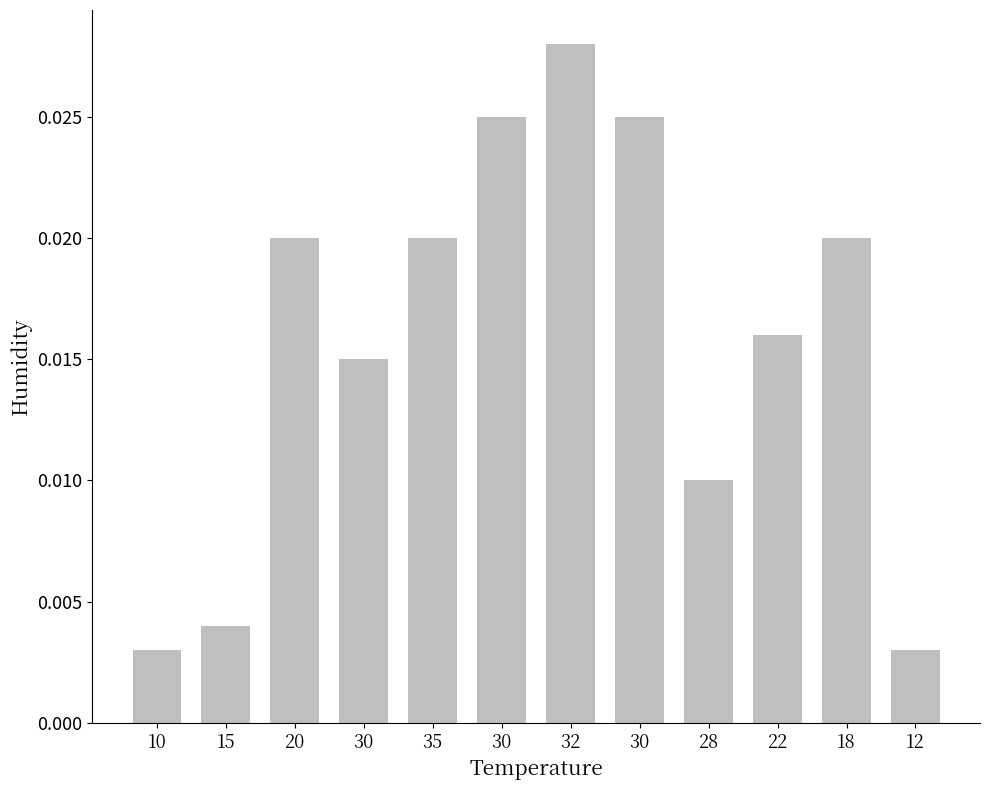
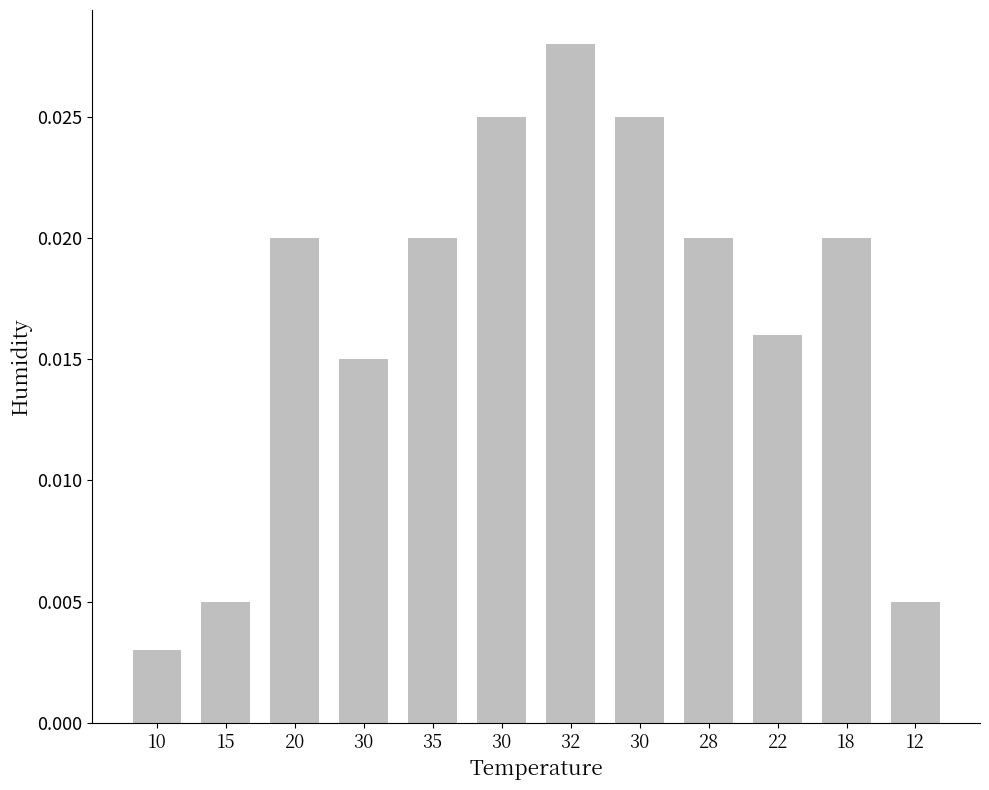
  {
    "10": 0.003,
-   "15": 0.004,
+   "15": 0.005,
    "20": 0.020,
    "35": 0.020,
    "32": 0.028,
-   "28": 0.01,
+   "28": 0.02,
    "22": 0.016,
    "18": 0.020,
-   "12": 0.003
+   "12": 0.005
  }
